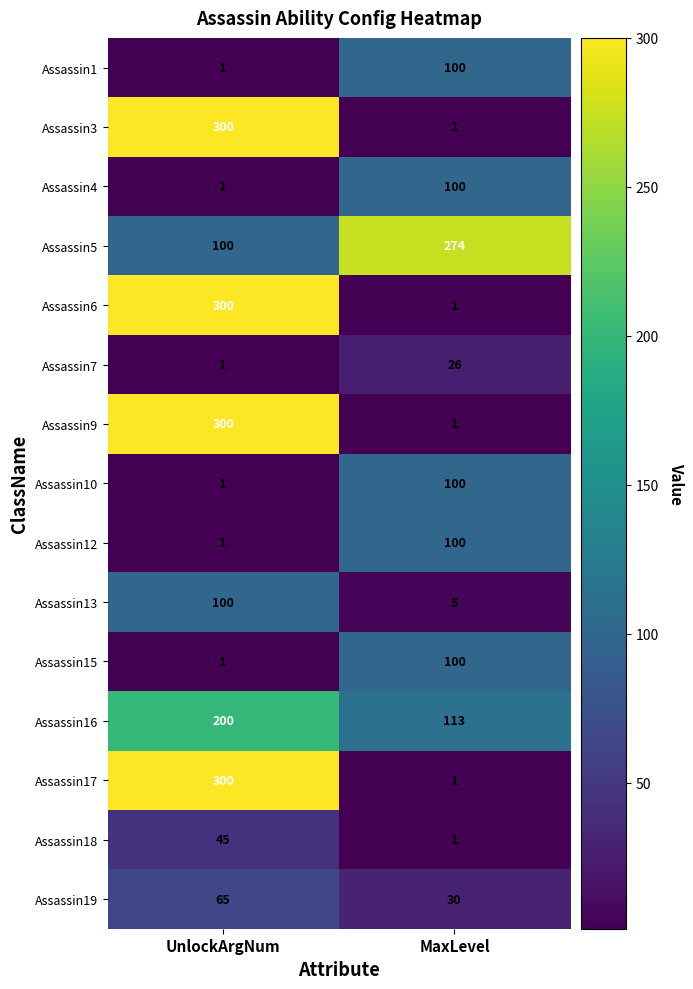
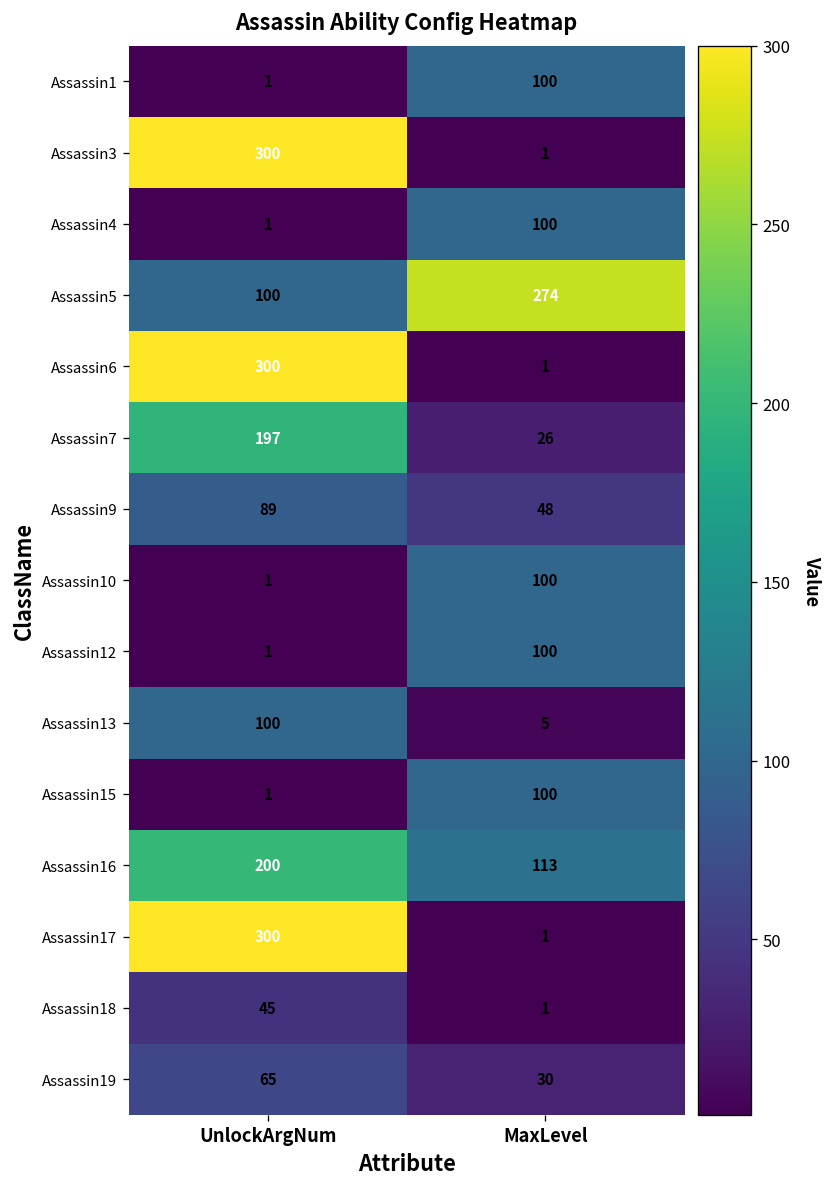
  {
    "Assassin1": {
      "UnlockArgNum": 1,
      "MaxLevel": 100
    },
    "Assassin3": {
      "UnlockArgNum": 300,
      "MaxLevel": 1
    },
    "Assassin4": {
      "UnlockArgNum": 1,
      "MaxLevel": 100
    },
    "Assassin5": {
      "UnlockArgNum": 100,
      "MaxLevel": 274
    },
    "Assassin6": {
      "UnlockArgNum": 300,
      "MaxLevel": 1
    },
    "Assassin7": {
-     "UnlockArgNum": 1,
+     "UnlockArgNum": 197,
      "MaxLevel": 26
    },
    "Assassin9": {
-     "UnlockArgNum": 300,
-     "MaxLevel": 1
+     "UnlockArgNum": 89,
+     "MaxLevel": 48
    },
    "Assassin10": {
      "UnlockArgNum": 1,
      "MaxLevel": 100
    },
    "Assassin12": {
      "UnlockArgNum": 1,
      "MaxLevel": 100
    },
    "Assassin13": {
      "UnlockArgNum": 100,
      "MaxLevel": 5
    },
    "Assassin15": {
      "UnlockArgNum": 1,
      "MaxLevel": 100
    },
    "Assassin16": {
      "UnlockArgNum": 200,
      "MaxLevel": 113
    },
    "Assassin17": {
      "UnlockArgNum": 300,
      "MaxLevel": 1
    },
    "Assassin18": {
      "UnlockArgNum": 45,
      "MaxLevel": 1
    },
    "Assassin19": {
      "UnlockArgNum": 65,
      "MaxLevel": 30
    }
  }
